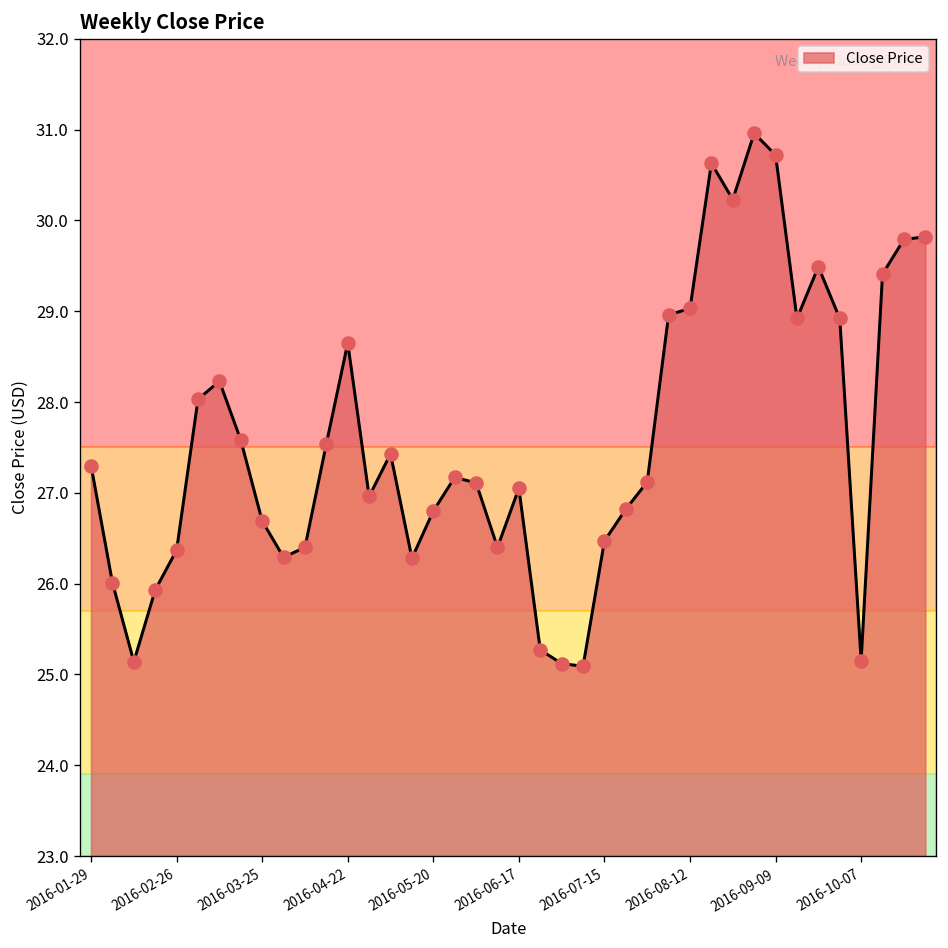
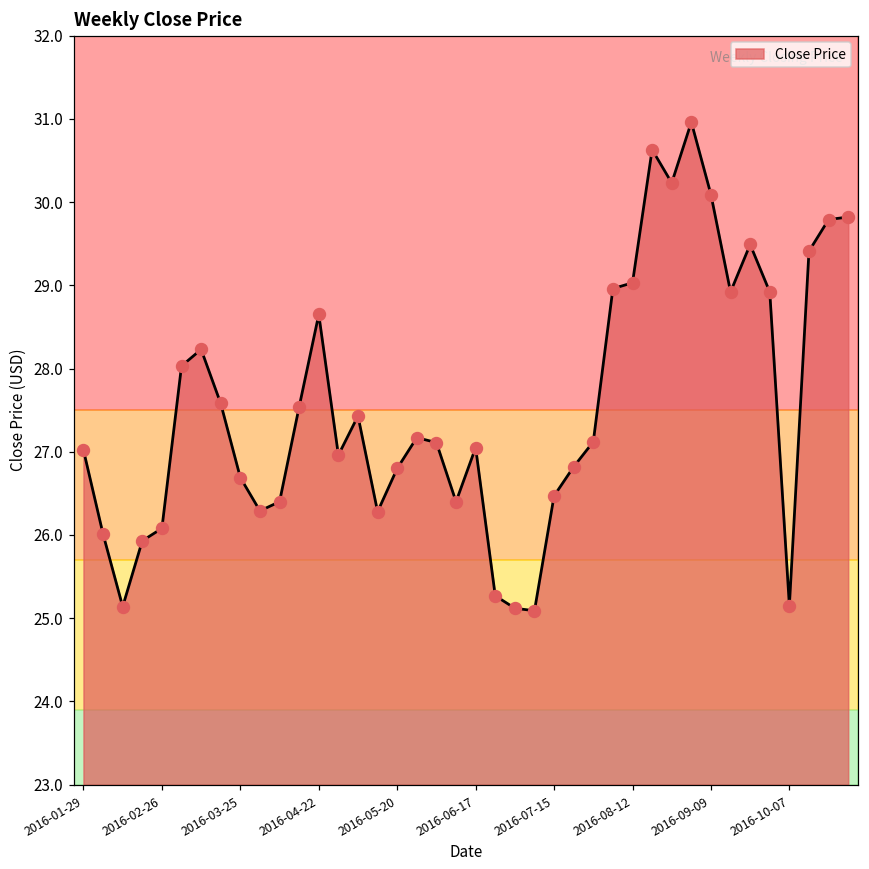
  {
-   "2016-01-29": 27.3,
-   "2016-02-26": 26.4,
+   "2016-01-29": 27.0,
+   "2016-02-26": 26.1,
    "2016-03-25": 26.7,
    "2016-04-22": 28.7,
    "2016-05-20": 26.8,
    "2016-06-17": 27.1,
    "2016-07-15": 26.5,
    "2016-08-12": 29.0,
-   "2016-09-09": 30.7,
+   "2016-09-09": 30.1,
    "2016-10-07": 25.2
  }
